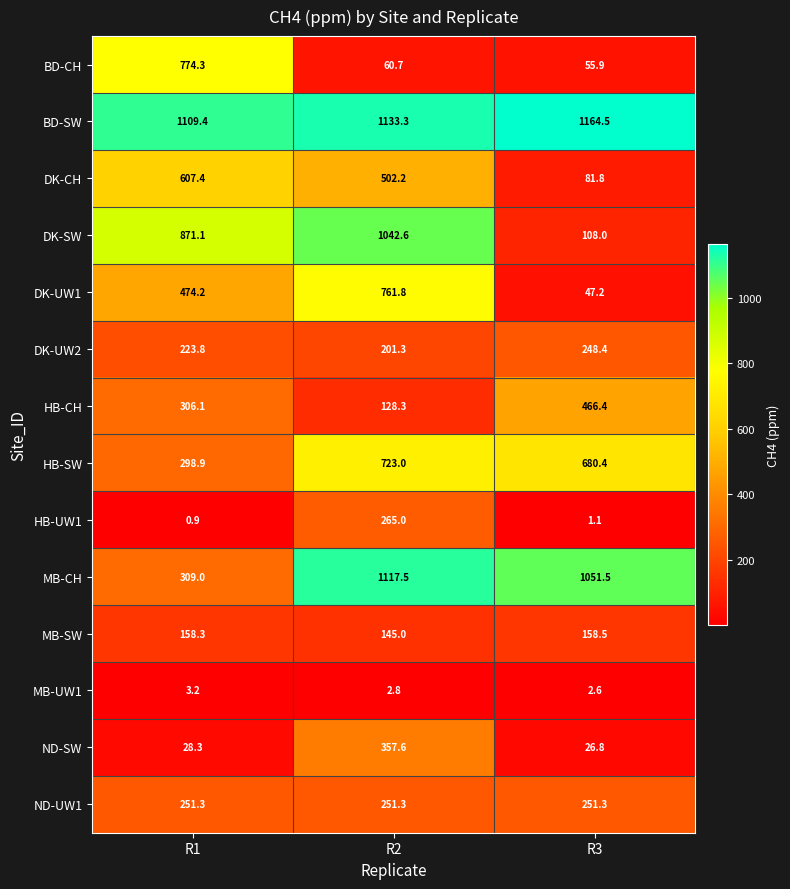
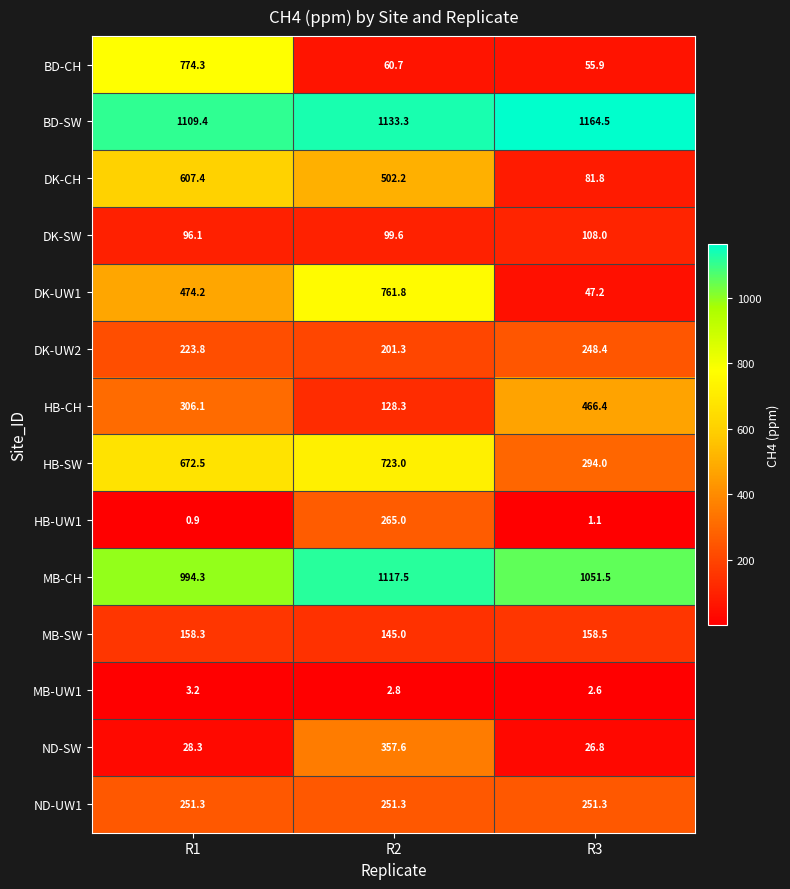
  {
    "BD-CH": {
      "R1": 774.3,
      "R2": 60.7,
      "R3": 55.9
    },
    "BD-SW": {
      "R1": 1109.4,
      "R2": 1133.3,
      "R3": 1164.5
    },
    "DK-CH": {
      "R1": 607.4,
      "R2": 502.2,
      "R3": 81.8
    },
    "DK-SW": {
-     "R1": 871.1,
-     "R2": 1042.6,
+     "R1": 96.1,
+     "R2": 99.6,
      "R3": 108.0
    },
    "DK-UW1": {
      "R1": 474.2,
      "R2": 761.8,
      "R3": 47.2
    },
    "DK-UW2": {
      "R1": 223.8,
      "R2": 201.3,
      "R3": 248.4
    },
    "HB-CH": {
      "R1": 306.1,
      "R2": 128.3,
      "R3": 466.4
    },
    "HB-SW": {
-     "R1": 298.9,
+     "R1": 672.5,
      "R2": 723.0,
-     "R3": 680.4
+     "R3": 294.0
    },
    "HB-UW1": {
      "R1": 0.9,
      "R2": 265.0,
      "R3": 1.1
    },
    "MB-CH": {
-     "R1": 309.0,
+     "R1": 994.3,
      "R2": 1117.5,
      "R3": 1051.5
    },
    "MB-SW": {
      "R1": 158.3,
      "R2": 145.0,
      "R3": 158.5
    },
    "MB-UW1": {
      "R1": 3.2,
      "R2": 2.8,
      "R3": 2.6
    },
    "ND-SW": {
      "R1": 28.3,
      "R2": 357.6,
      "R3": 26.8
    },
    "ND-UW1": {
      "R1": 251.3,
      "R2": 251.3,
      "R3": 251.3
    }
  }
